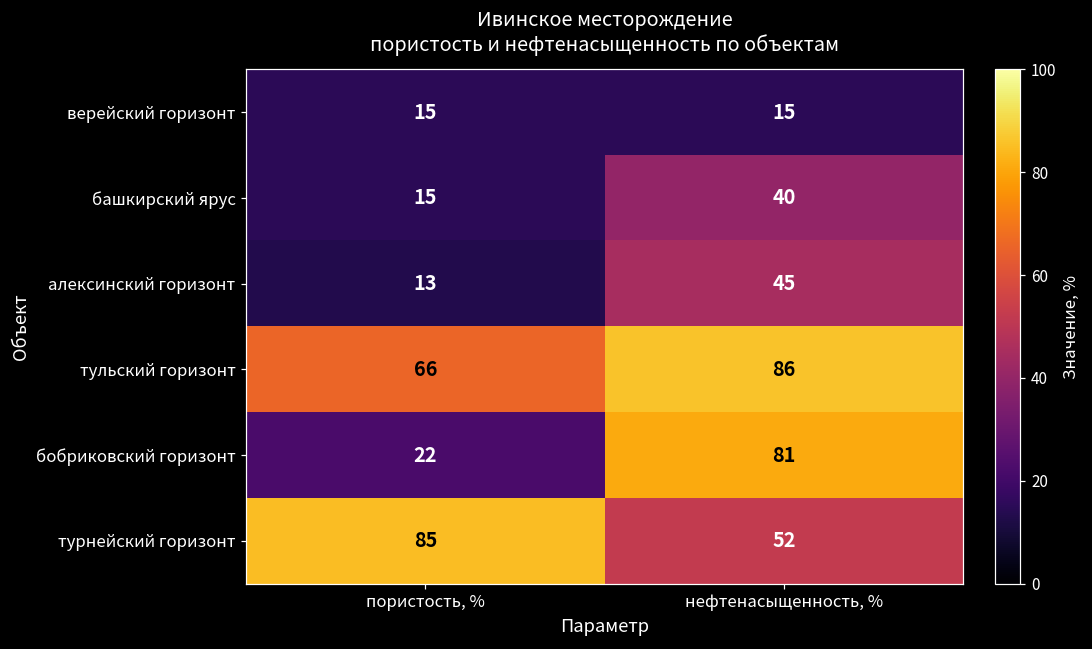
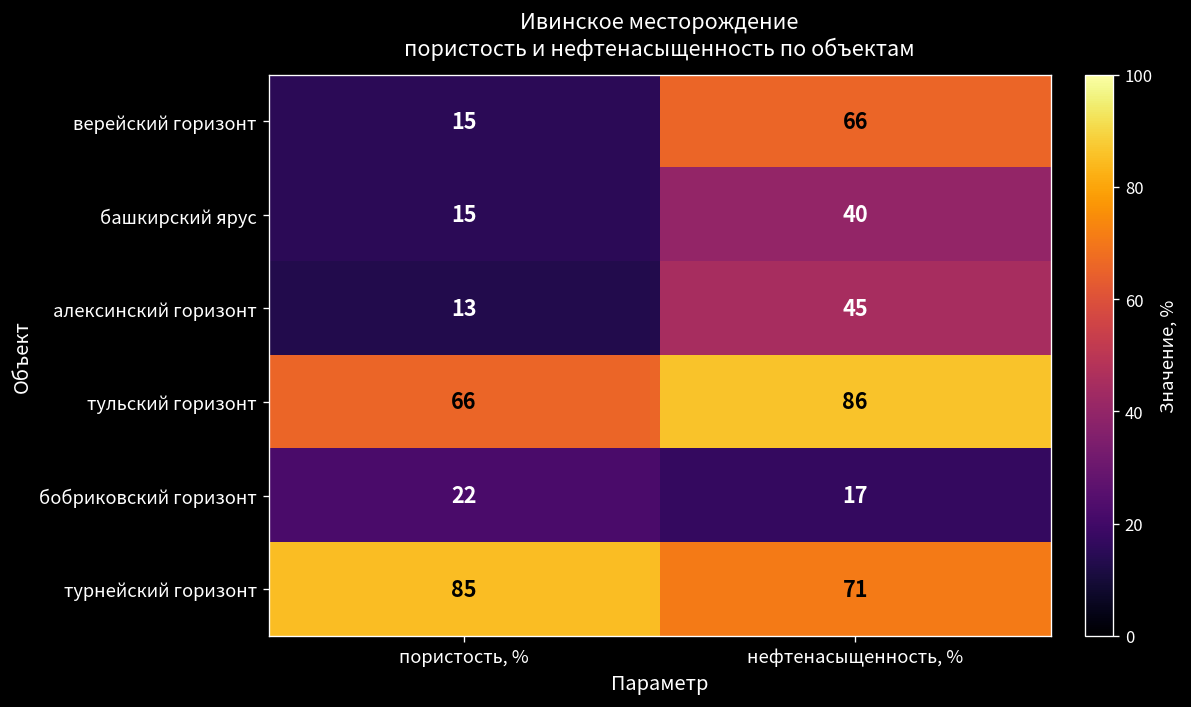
  {
    "верейский горизонт": {
      "пористость, %": 15,
-     "нефтенасыщенность, %": 15
+     "нефтенасыщенность, %": 66
    },
    "башкирский ярус": {
      "пористость, %": 15,
      "нефтенасыщенность, %": 40
    },
    "алексинский горизонт": {
      "пористость, %": 13,
      "нефтенасыщенность, %": 45
    },
    "тульский горизонт": {
      "пористость, %": 66,
      "нефтенасыщенность, %": 86
    },
    "бобриковский горизонт": {
      "пористость, %": 22,
-     "нефтенасыщенность, %": 81
+     "нефтенасыщенность, %": 17
    },
    "турнейский горизонт": {
      "пористость, %": 85,
-     "нефтенасыщенность, %": 52
+     "нефтенасыщенность, %": 71
    }
  }
